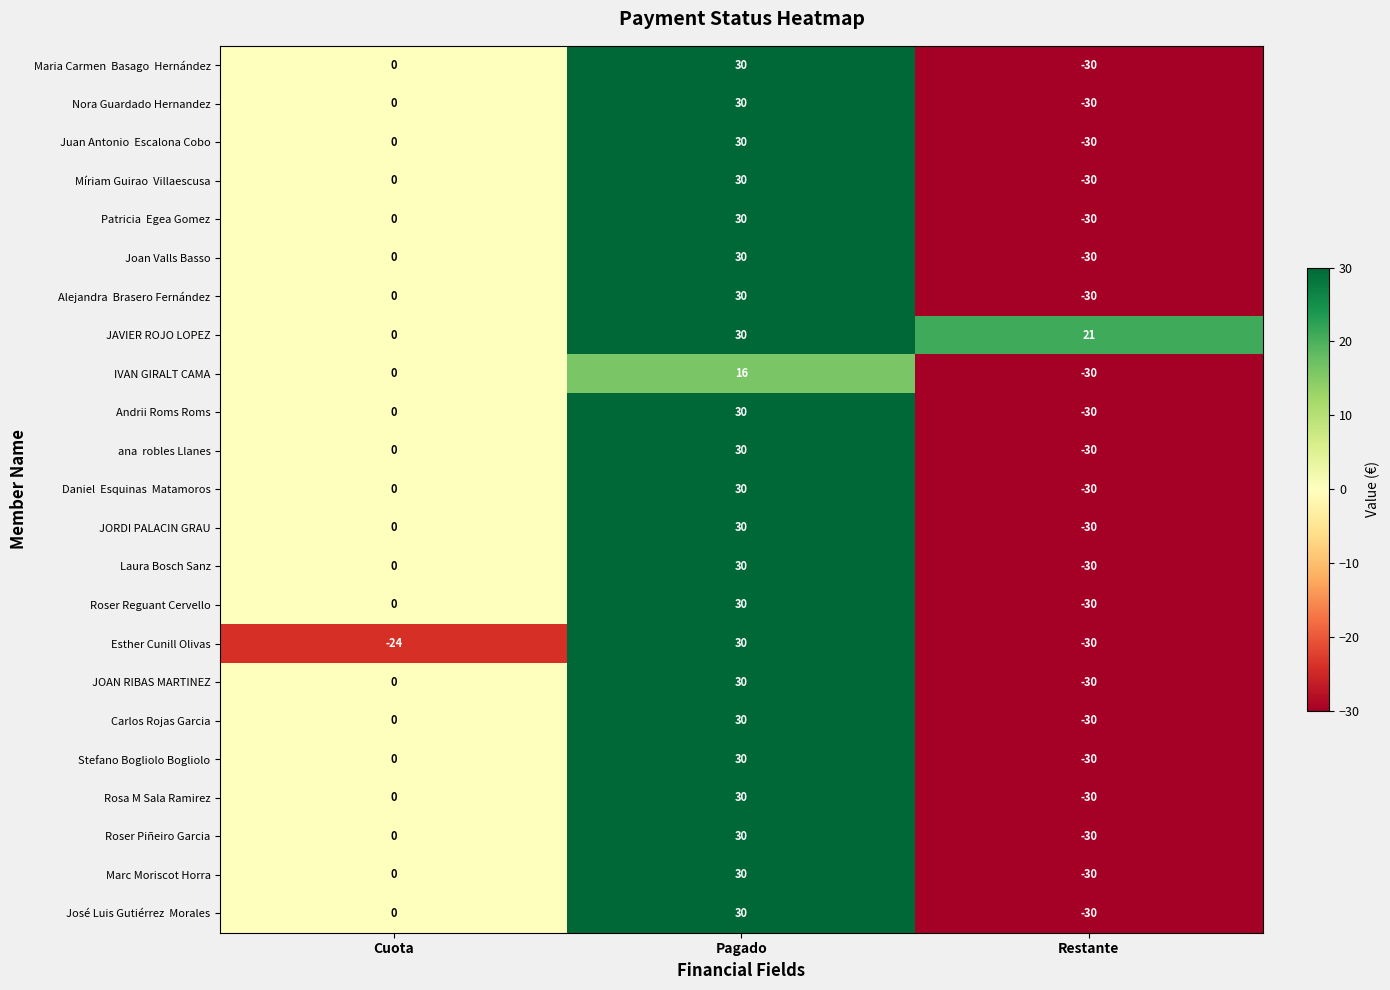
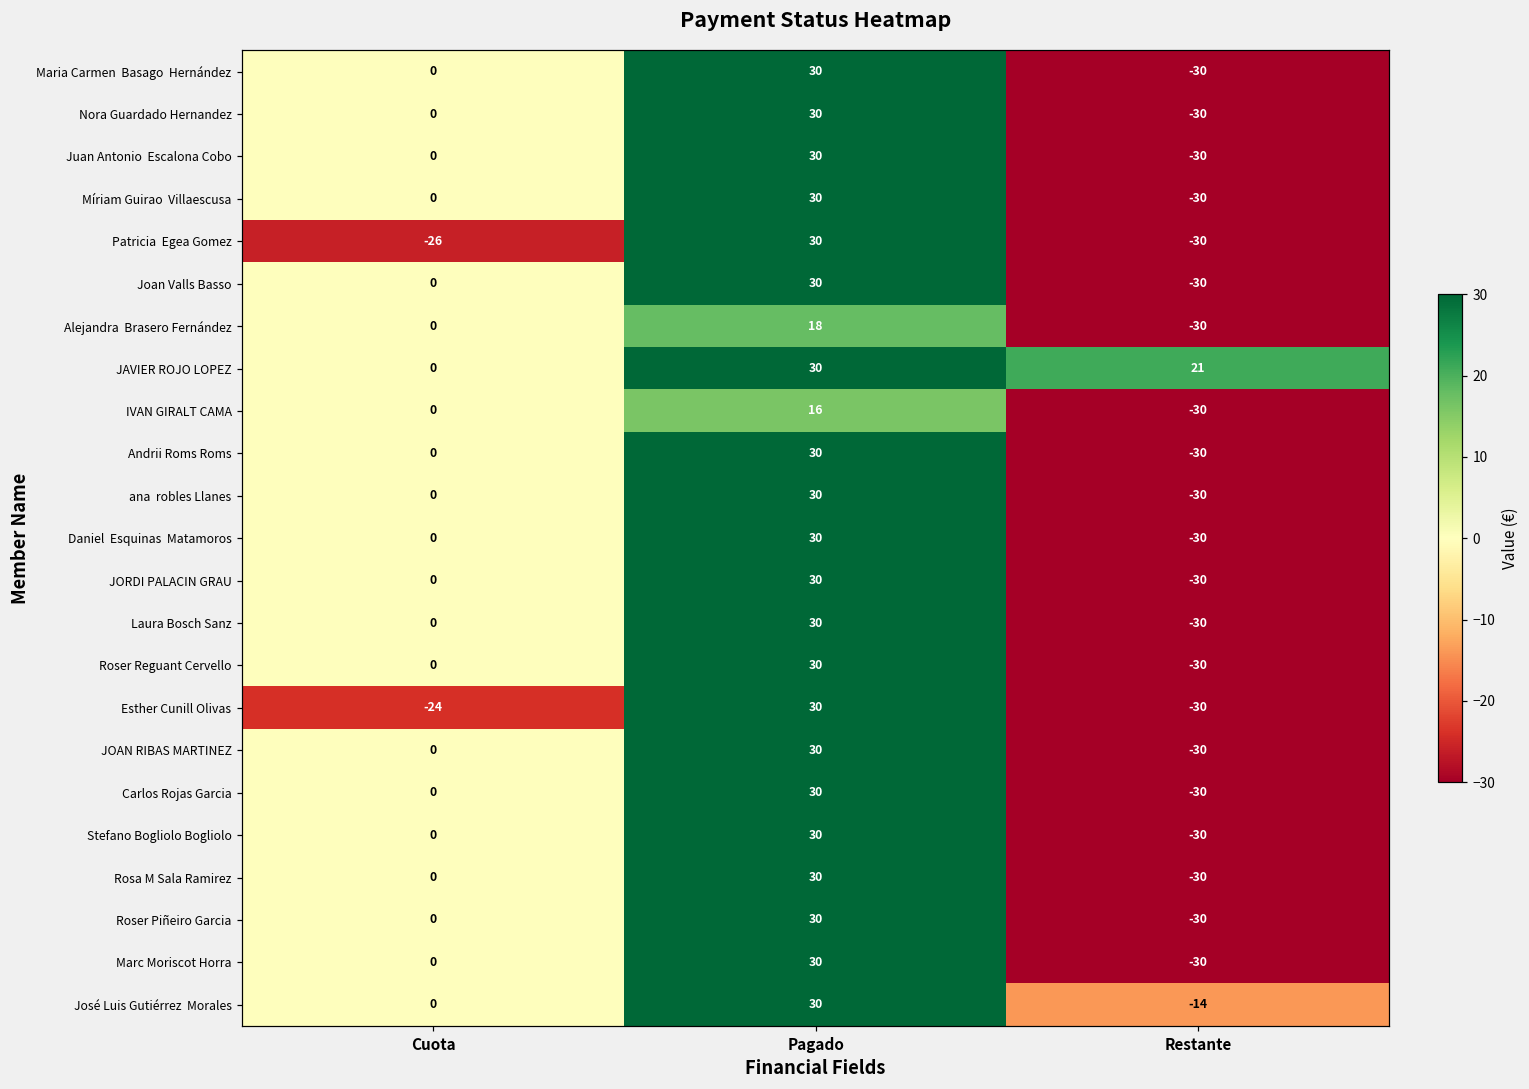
  {
    "Maria Carmen Basago Hernández": {
      "Cuota": 0,
      "Pagado": 30,
      "Restante": -30
    },
    "Nora Guardado Hernandez": {
      "Cuota": 0,
      "Pagado": 30,
      "Restante": -30
    },
    "Juan Antonio Escalona Cobo": {
      "Cuota": 0,
      "Pagado": 30,
      "Restante": -30
    },
    "Míriam Guirao Villaescusa": {
      "Cuota": 0,
      "Pagado": 30,
      "Restante": -30
    },
    "Patricia Egea Gomez": {
-     "Cuota": 0,
+     "Cuota": -26,
      "Pagado": 30,
      "Restante": -30
    },
    "Joan Valls Basso": {
      "Cuota": 0,
      "Pagado": 30,
      "Restante": -30
    },
    "Alejandra Brasero Fernández": {
      "Cuota": 0,
-     "Pagado": 30,
+     "Pagado": 18,
      "Restante": -30
    },
    "JAVIER ROJO LOPEZ": {
      "Cuota": 0,
      "Pagado": 30,
      "Restante": 21
    },
    "IVAN GIRALT CAMA": {
      "Cuota": 0,
      "Pagado": 16,
      "Restante": -30
    },
    "Andrii Roms Roms": {
      "Cuota": 0,
      "Pagado": 30,
      "Restante": -30
    },
    "ana robles Llanes": {
      "Cuota": 0,
      "Pagado": 30,
      "Restante": -30
    },
    "Daniel Esquinas Matamoros": {
      "Cuota": 0,
      "Pagado": 30,
      "Restante": -30
    },
    "JORDI PALACIN GRAU": {
      "Cuota": 0,
      "Pagado": 30,
      "Restante": -30
    },
    "Laura Bosch Sanz": {
      "Cuota": 0,
      "Pagado": 30,
      "Restante": -30
    },
    "Roser Reguant Cervello": {
      "Cuota": 0,
      "Pagado": 30,
      "Restante": -30
    },
    "Esther Cunill Olivas": {
      "Cuota": -24,
      "Pagado": 30,
      "Restante": -30
    },
    "JOAN RIBAS MARTINEZ": {
      "Cuota": 0,
      "Pagado": 30,
      "Restante": -30
    },
    "Carlos Rojas Garcia": {
      "Cuota": 0,
      "Pagado": 30,
      "Restante": -30
    },
    "Stefano Bogliolo Bogliolo": {
      "Cuota": 0,
      "Pagado": 30,
      "Restante": -30
    },
    "Rosa M Sala Ramirez": {
      "Cuota": 0,
      "Pagado": 30,
      "Restante": -30
    },
    "Roser Piñeiro Garcia": {
      "Cuota": 0,
      "Pagado": 30,
      "Restante": -30
    },
    "Marc Moriscot Horra": {
      "Cuota": 0,
      "Pagado": 30,
      "Restante": -30
    },
    "José Luis Gutiérrez Morales": {
      "Cuota": 0,
      "Pagado": 30,
-     "Restante": -30
+     "Restante": -14
    }
  }
